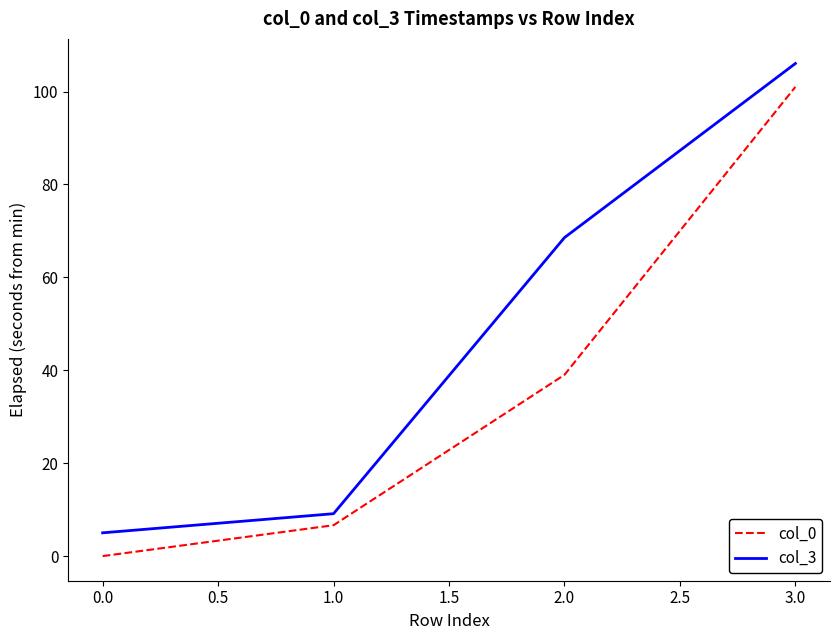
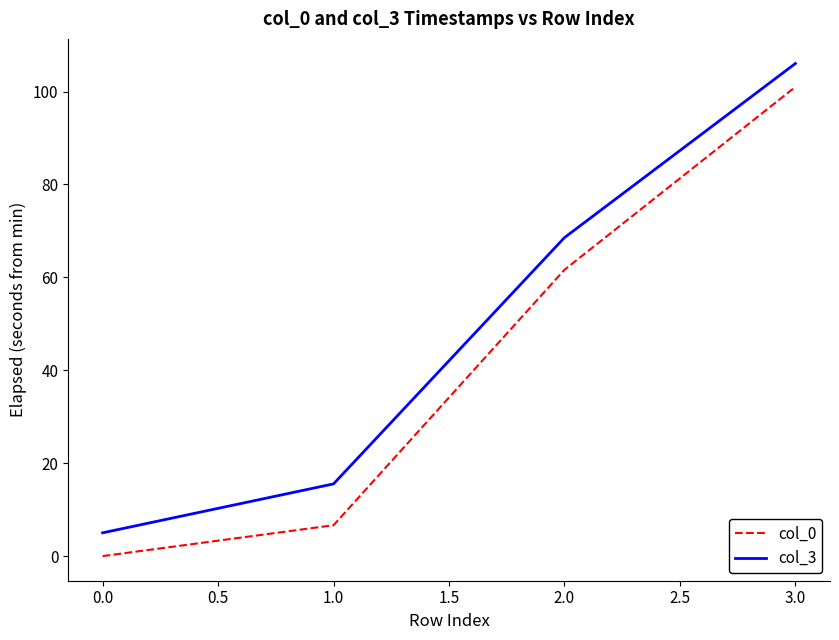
  {
    "col_0": {
      "0.0": 0,
      "1.0": 7,
-     "2.0": 39,
+     "2.0": 62,
      "3.0": 101
    },
    "col_3": {
      "0.0": 5,
-     "1.0": 9,
+     "1.0": 16,
      "2.0": 69,
      "3.0": 106
    }
  }
